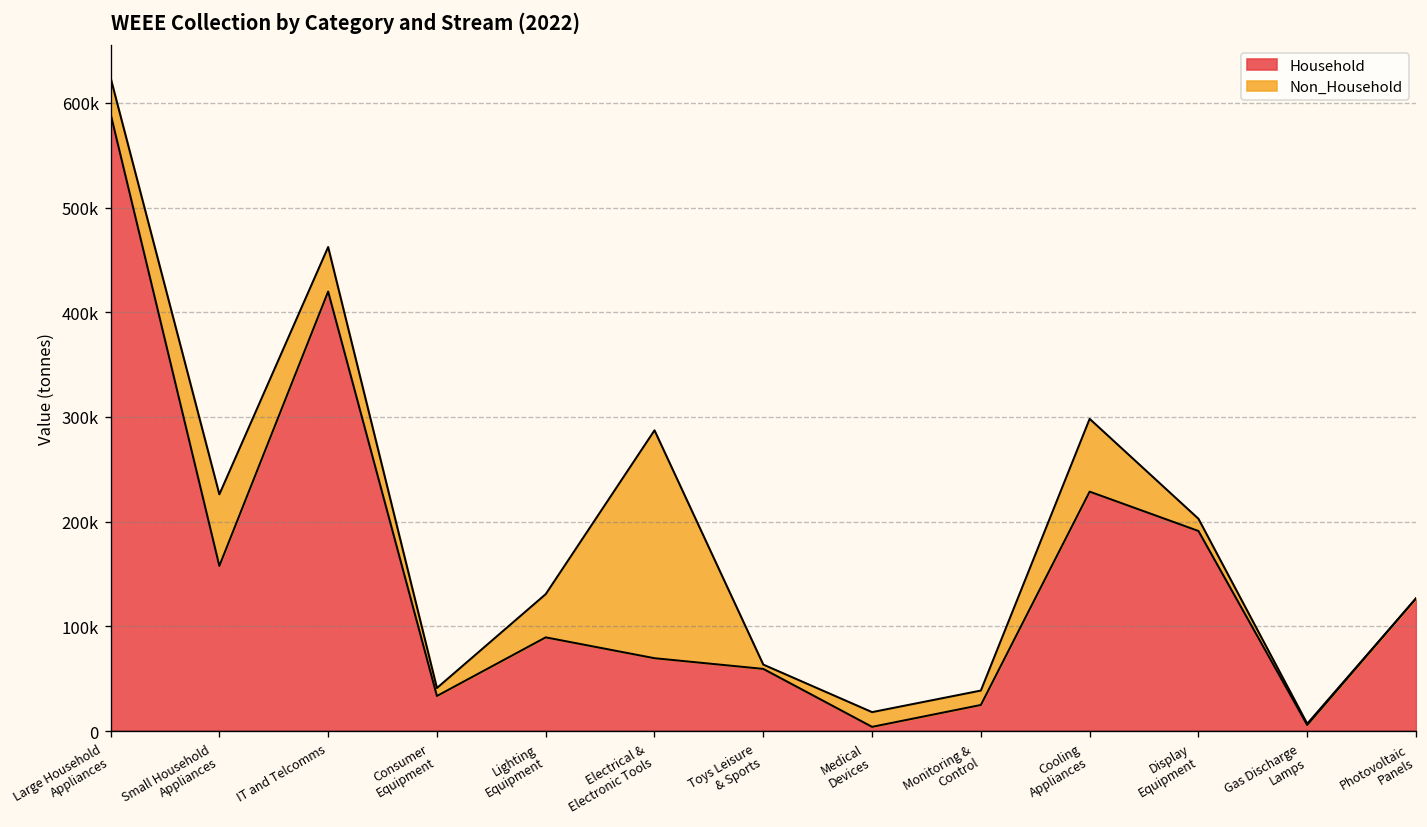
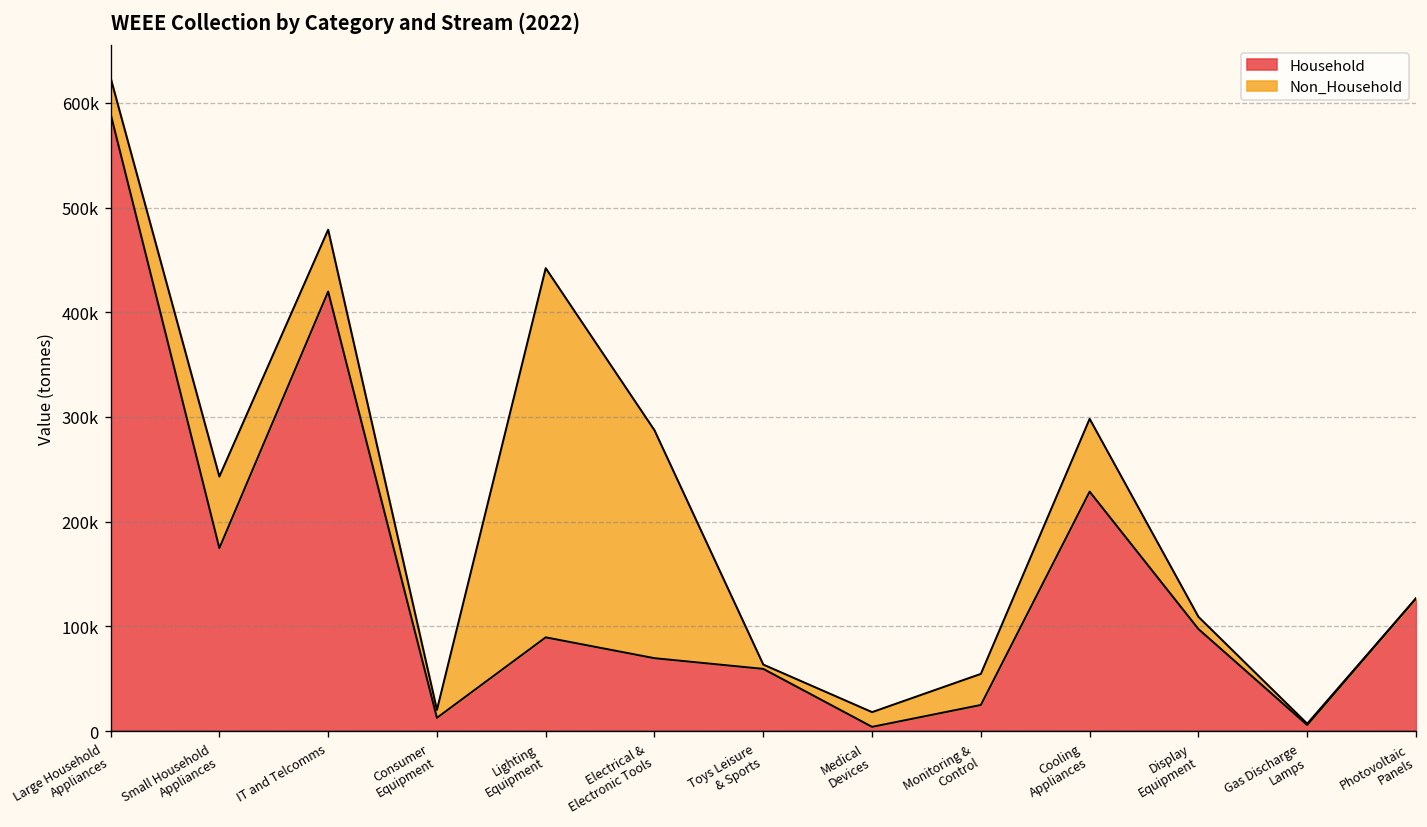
  {
    "Household": {
      "Large Household Appliances": 590000,
-     "Small Household Appliances": 160000,
+     "Small Household Appliances": 170000,
      "IT and Telcomms": 420000,
-     "Consumer Equipment": 30000,
+     "Consumer Equipment": 10000,
      "Lighting Equipment": 90000,
      "Electrical & Electronic Tools": 70000,
      "Toys Leisure & Sports": 60000,
      "Medical Devices": 0,
      "Monitoring & Control": 30000,
      "Cooling Appliances": 230000,
-     "Display Equipment": 190000
+     "Display Equipment": 100000
    },
    "Non_Household": {
      "Large Household Appliances": 30000,
      "Small Household Appliances": 70000,
-     "IT and Telcomms": 40000,
+     "IT and Telcomms": 60000,
      "Consumer Equipment": 10000,
-     "Lighting Equipment": 40000,
+     "Lighting Equipment": 350000,
      "Electrical & Electronic Tools": 220000,
      "Toys Leisure & Sports": 0,
      "Medical Devices": 10000,
-     "Monitoring & Control": 10000,
+     "Monitoring & Control": 30000,
      "Cooling Appliances": 70000,
      "Display Equipment": 10000
    }
  }
